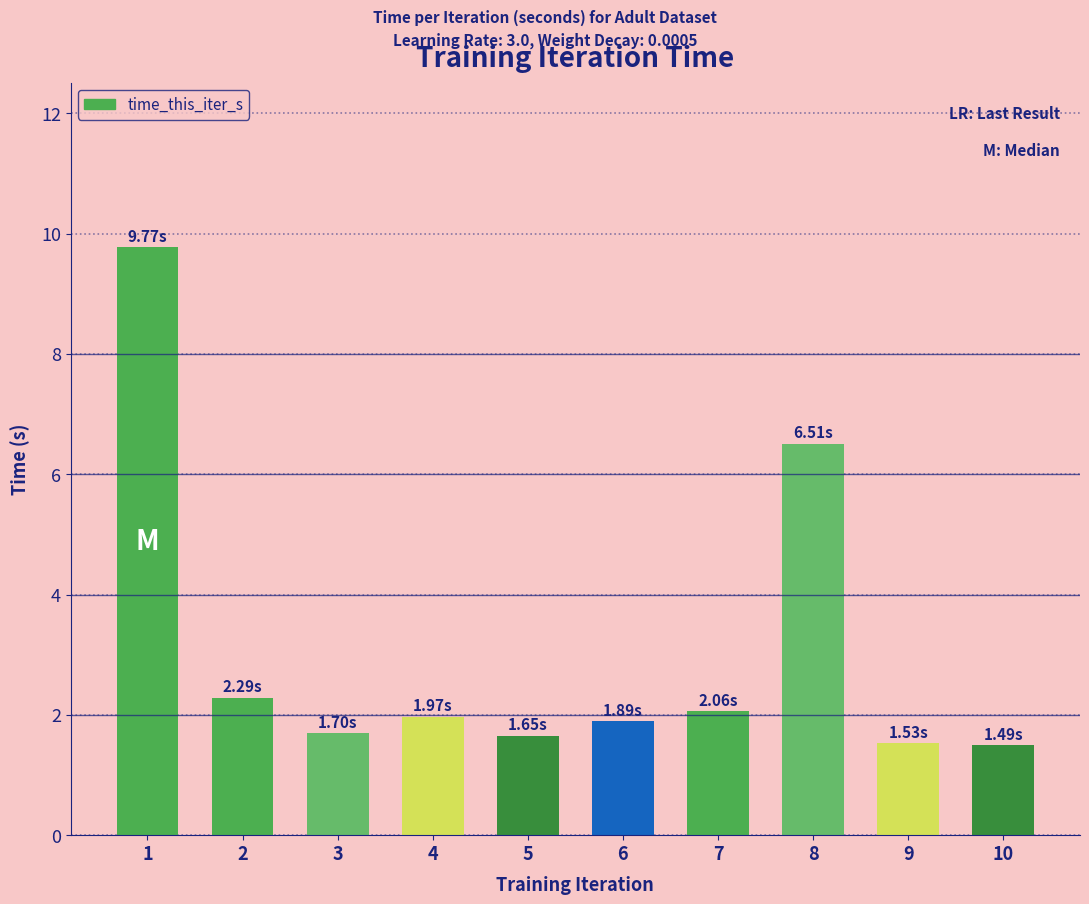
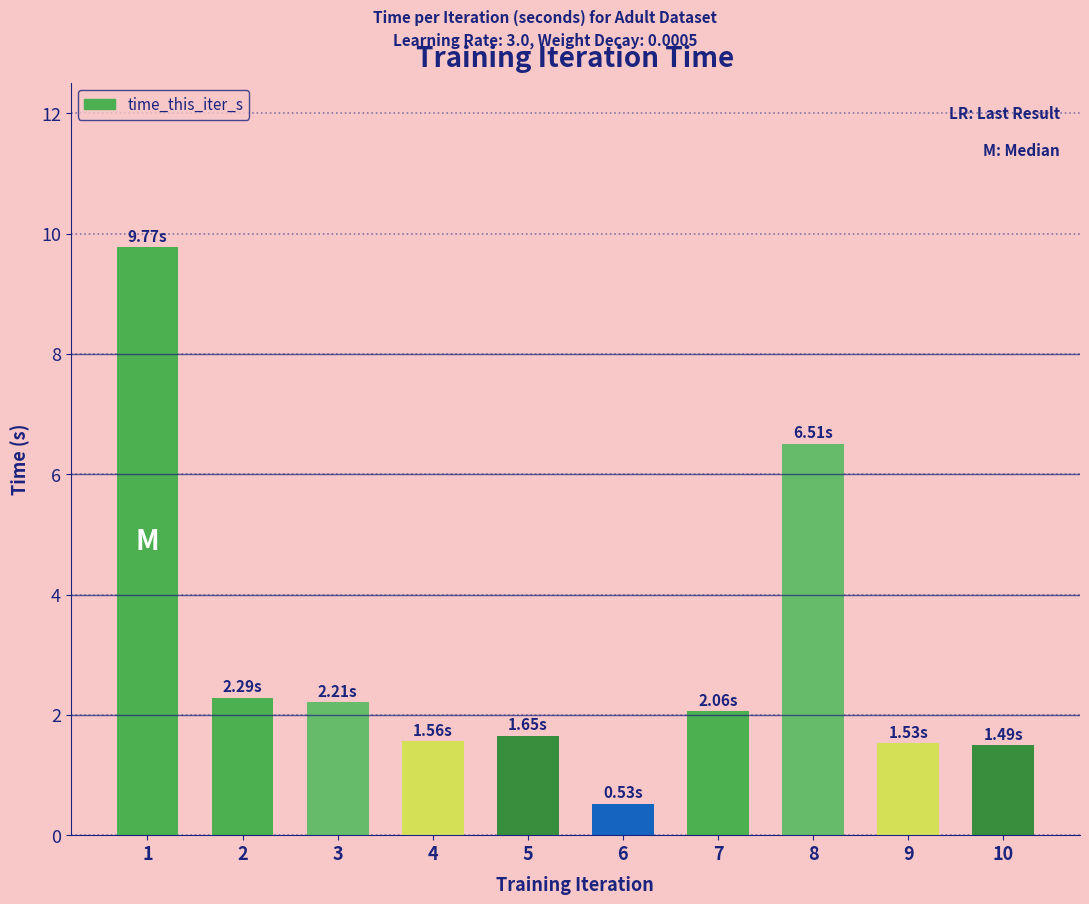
  {
    "1": "9.77s",
    "2": "2.29s",
-   "3": "1.70s",
-   "4": "1.97s",
+   "3": "2.21s",
+   "4": "1.56s",
    "5": "1.65s",
-   "6": "1.89s",
+   "6": "0.53s",
    "7": "2.06s",
    "8": "6.51s",
    "9": "1.53s",
    "10": "1.49s"
  }
